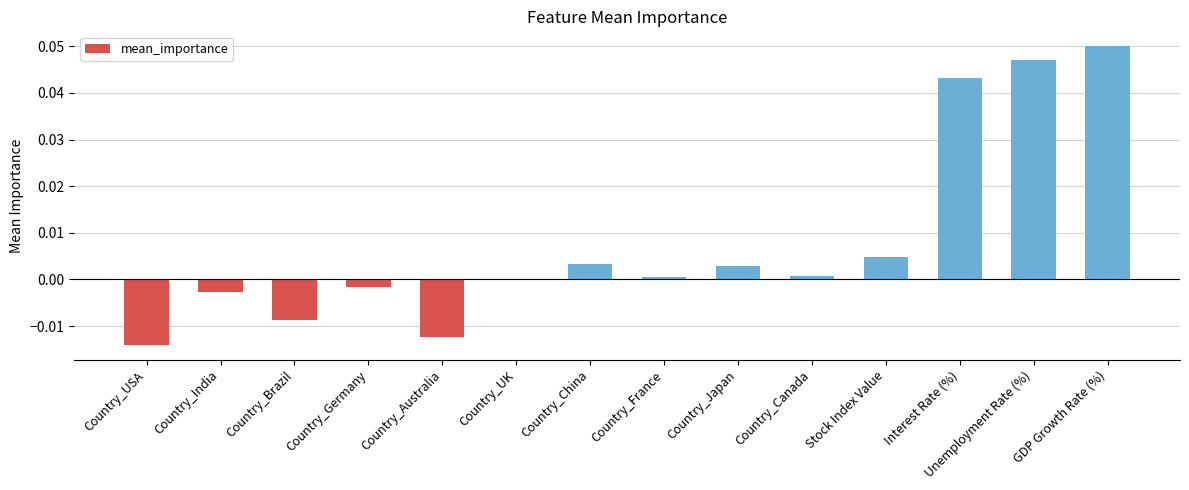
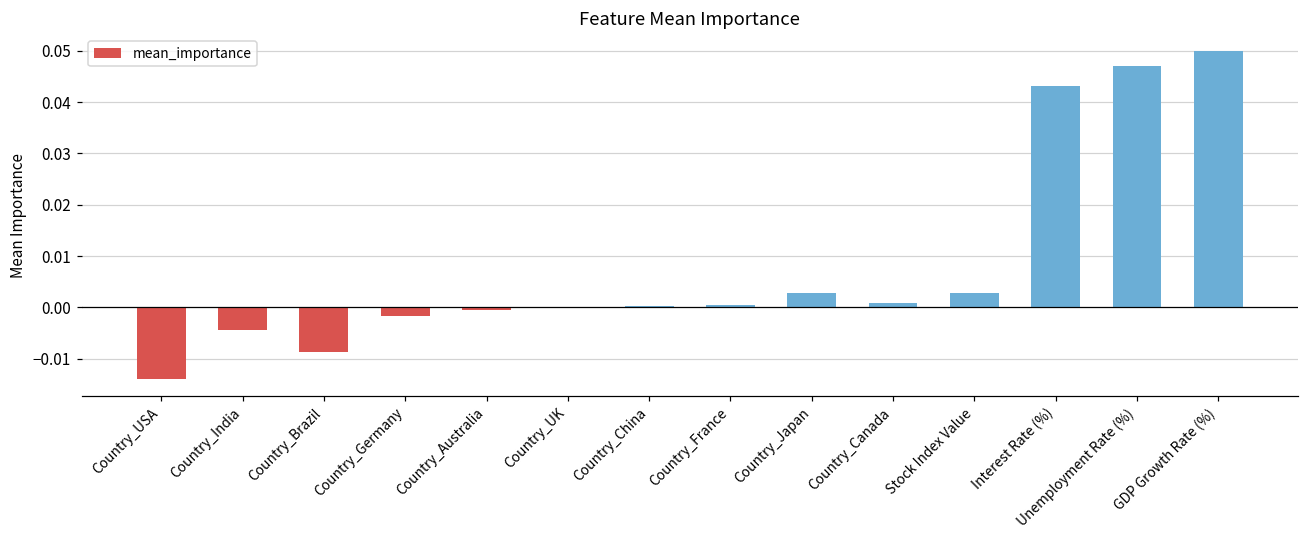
  {
    "Country_USA": -0.014,
-   "Country_India": -0.003,
+   "Country_India": -0.004,
    "Country_Brazil": -0.009,
    "Country_Germany": -0.002,
-   "Country_Australia": -0.012,
+   "Country_Australia": -0.001,
    "Country_UK": 0.000,
-   "Country_China": 0.003,
+   "Country_China": 0.000,
    "Country_Japan": 0.003,
    "Country_Canada": 0.001,
-   "Stock Index Value": 0.005,
+   "Stock Index Value": 0.003,
    "Interest Rate (%)": 0.043,
    "Unemployment Rate (%)": 0.047,
    "GDP Growth Rate (%)": 0.050
  }
